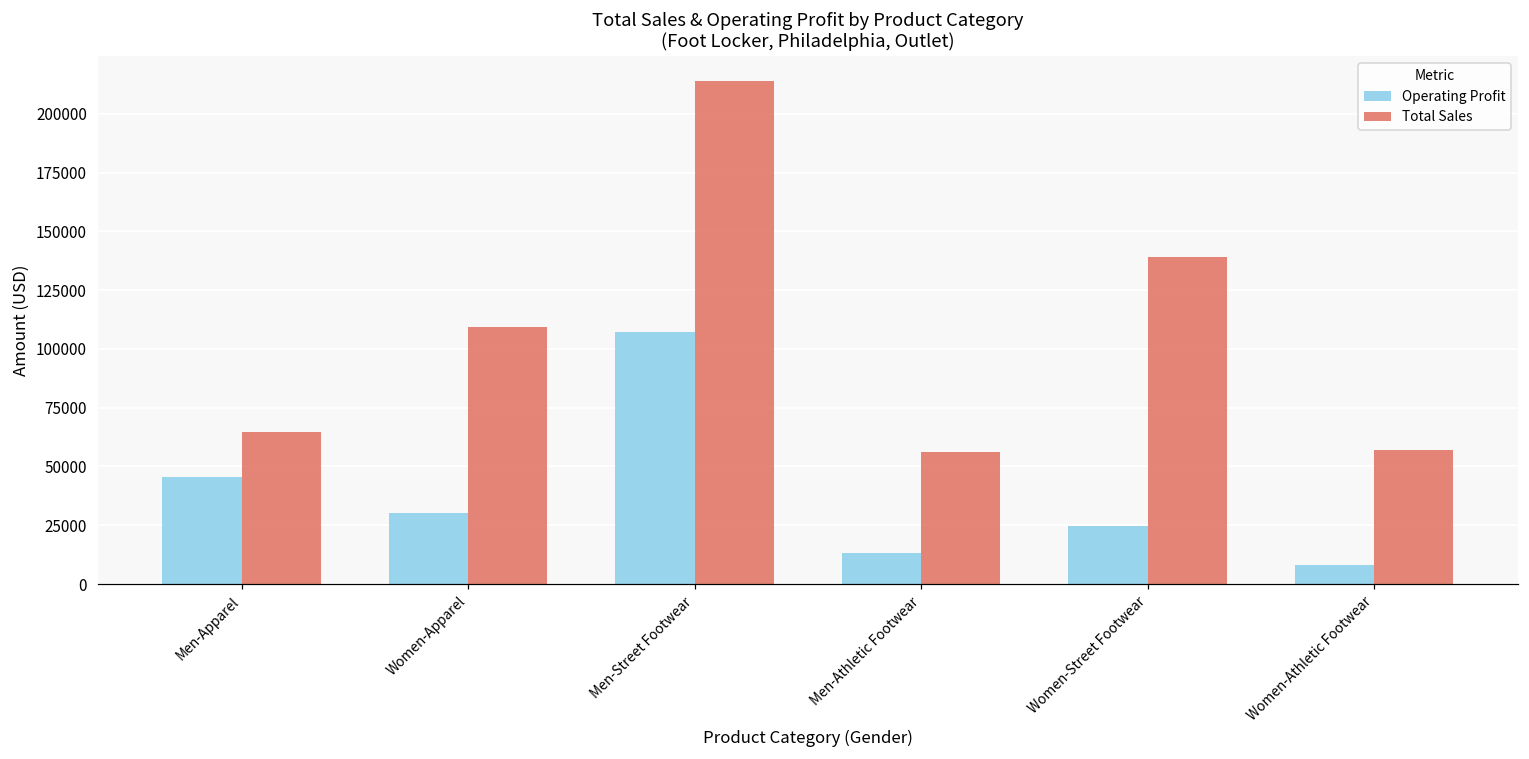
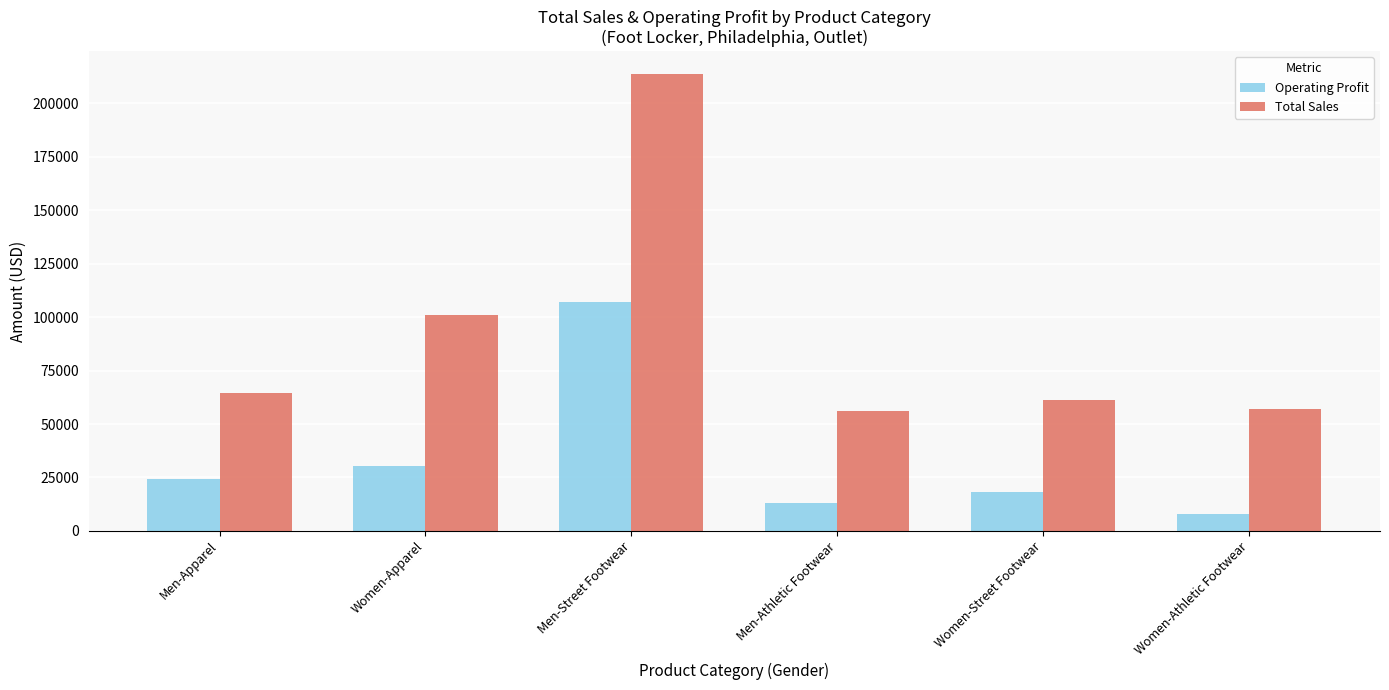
  {
    "Operating Profit": {
-     "Men-Apparel": 45000,
+     "Men-Apparel": 24000,
      "Women-Apparel": 30000,
      "Men-Street Footwear": 107000,
      "Men-Athletic Footwear": 13000,
-     "Women-Street Footwear": 25000,
+     "Women-Street Footwear": 18000,
      "Women-Athletic Footwear": 8000
    },
    "Total Sales": {
      "Men-Apparel": 64000,
-     "Women-Apparel": 109000,
+     "Women-Apparel": 101000,
      "Men-Street Footwear": 214000,
      "Men-Athletic Footwear": 56000,
-     "Women-Street Footwear": 139000,
+     "Women-Street Footwear": 61000,
      "Women-Athletic Footwear": 57000
    }
  }
